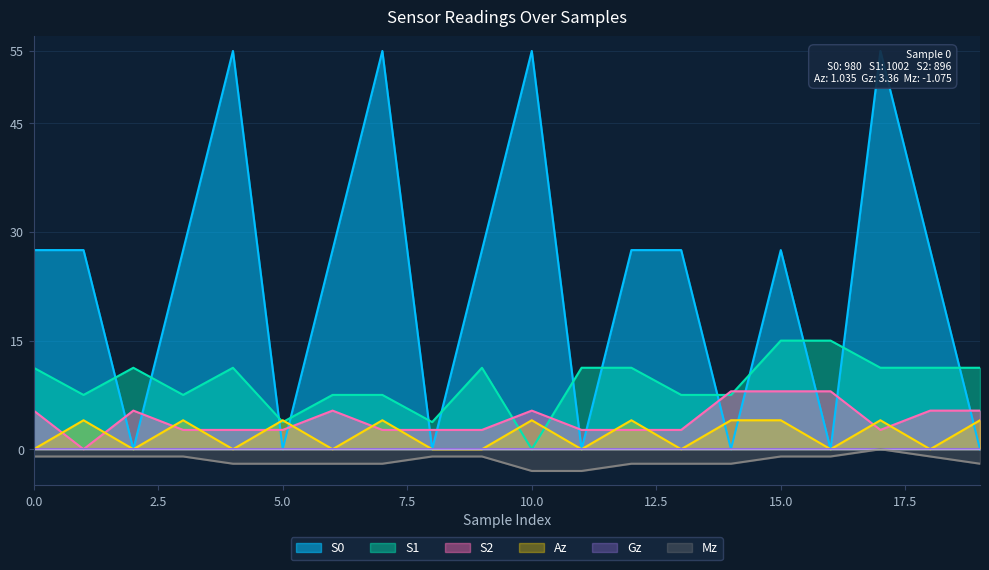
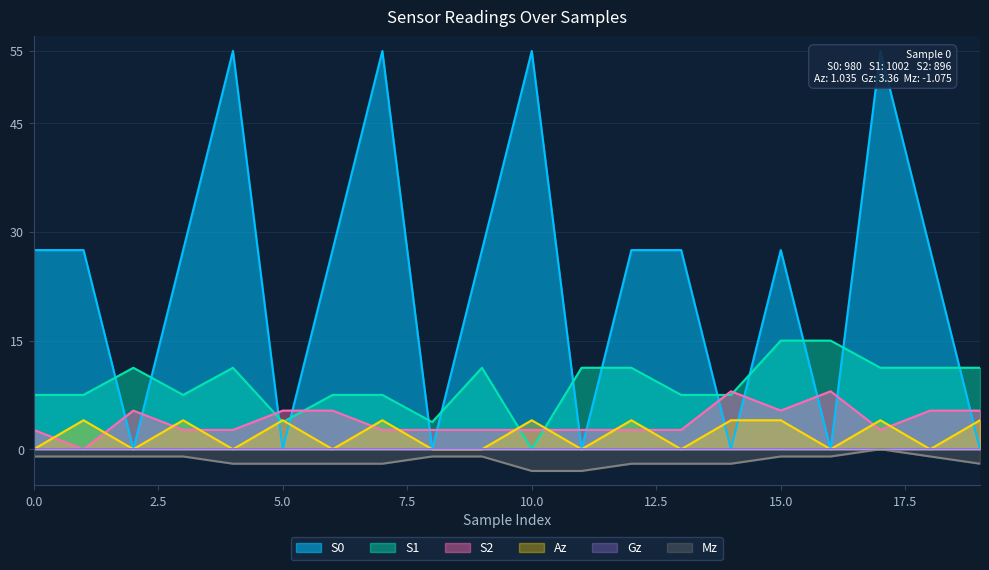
  {
    "S0": {
      "0.0": 28,
      "10.0": 55,
      "15.0": 28
    },
    "S1": {
-     "0.0": 11,
+     "0.0": 8,
      "15.0": 15
    },
    "S2": {
-     "0.0": 5,
-     "5.0": 3,
-     "10.0": 5,
-     "15.0": 8
+     "0.0": 3,
+     "5.0": 5,
+     "10.0": 3,
+     "15.0": 5
    },
    "Az": {
      "10.0": 4,
      "15.0": 4
    }
  }
